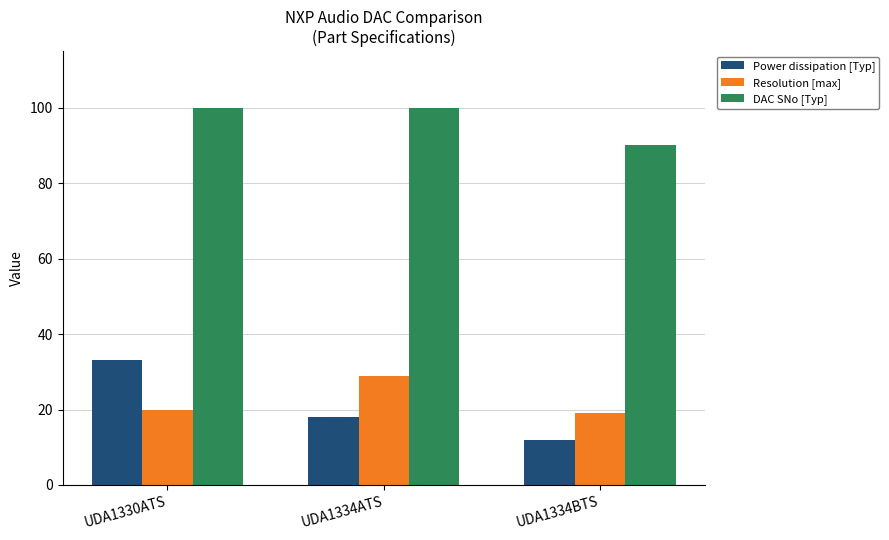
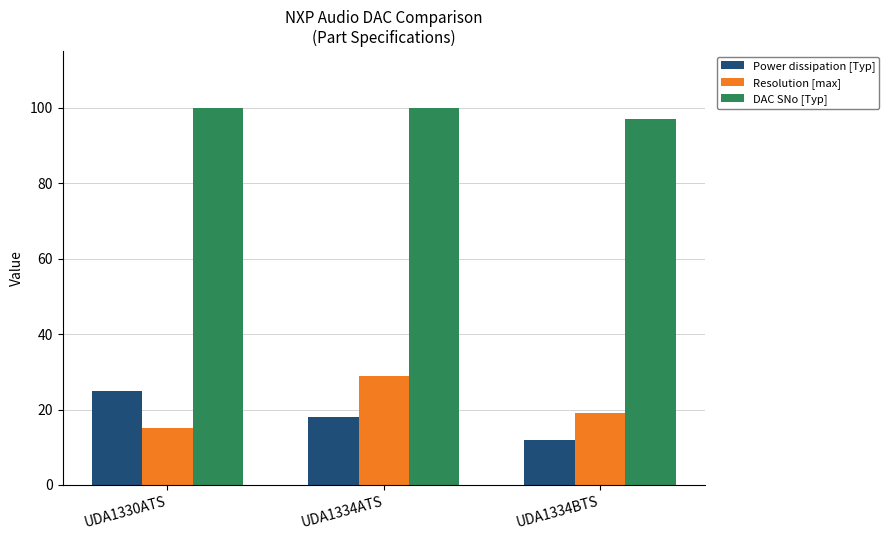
  {
    "Power dissipation [Typ]": {
-     "UDA1330ATS": 33,
+     "UDA1330ATS": 25,
      "UDA1334ATS": 18,
      "UDA1334BTS": 12
    },
    "Resolution [max]": {
-     "UDA1330ATS": 20,
+     "UDA1330ATS": 15,
      "UDA1334ATS": 29,
      "UDA1334BTS": 19
    },
    "DAC SNo [Typ]": {
      "UDA1330ATS": 100,
      "UDA1334ATS": 100,
-     "UDA1334BTS": 90
+     "UDA1334BTS": 97
    }
  }
